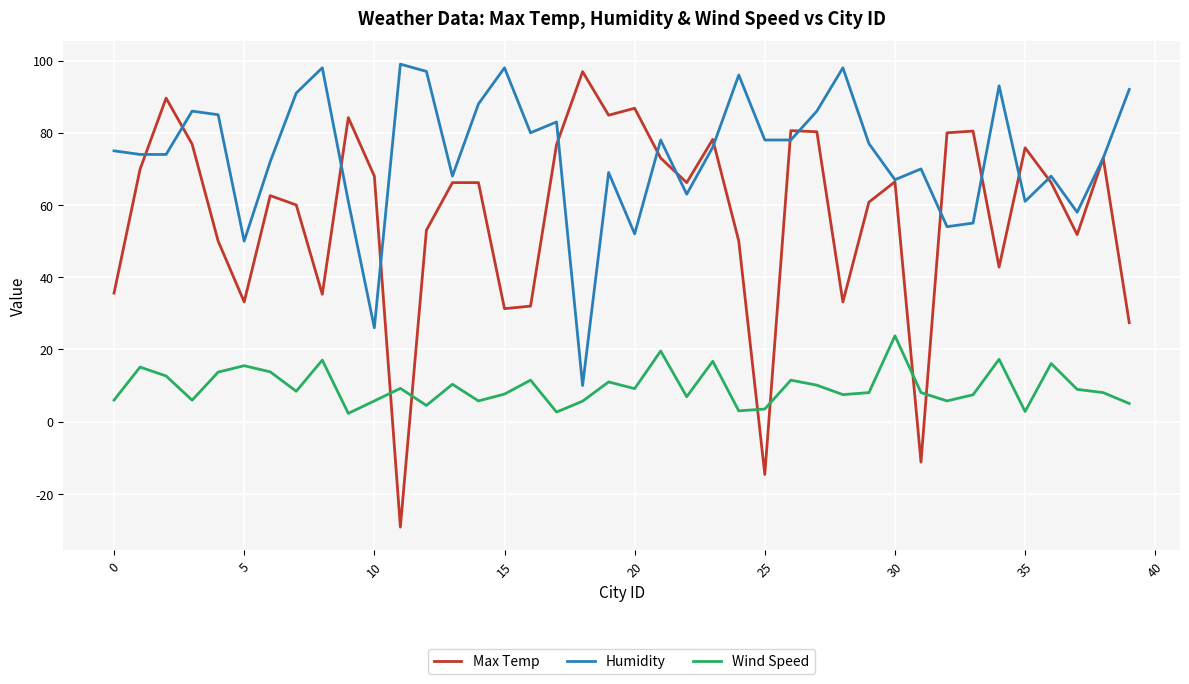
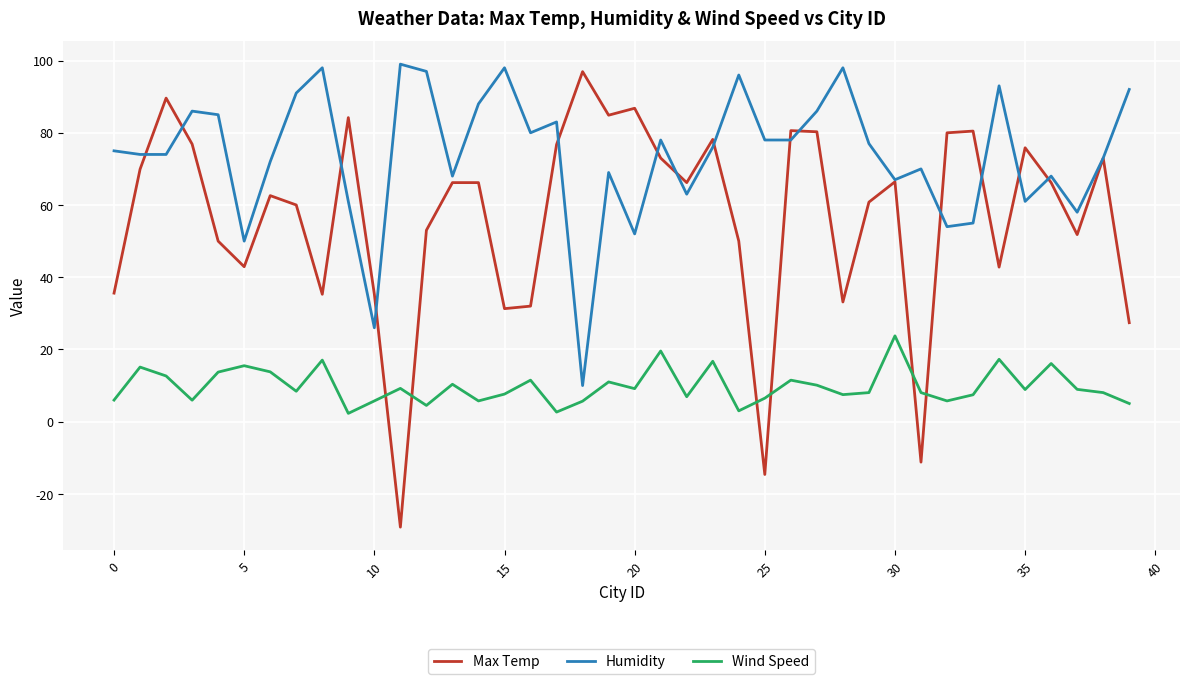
  {
    "Max Temp": {
      "0": 36,
-     "5": 33,
-     "10": 68,
+     "5": 43,
+     "10": 35,
      "15": 31,
      "20": 87,
      "25": -15,
      "35": 76
    },
    "Humidity": {
      "0": 75,
      "5": 50,
      "10": 26,
      "15": 98,
      "20": 52,
      "25": 78,
      "35": 61
    },
    "Wind Speed": {
      "0": 6,
      "5": 16,
      "10": 6,
      "15": 8,
      "20": 9,
-     "25": 4,
+     "25": 7,
      "30": 24,
-     "35": 3
+     "35": 9
    }
  }
